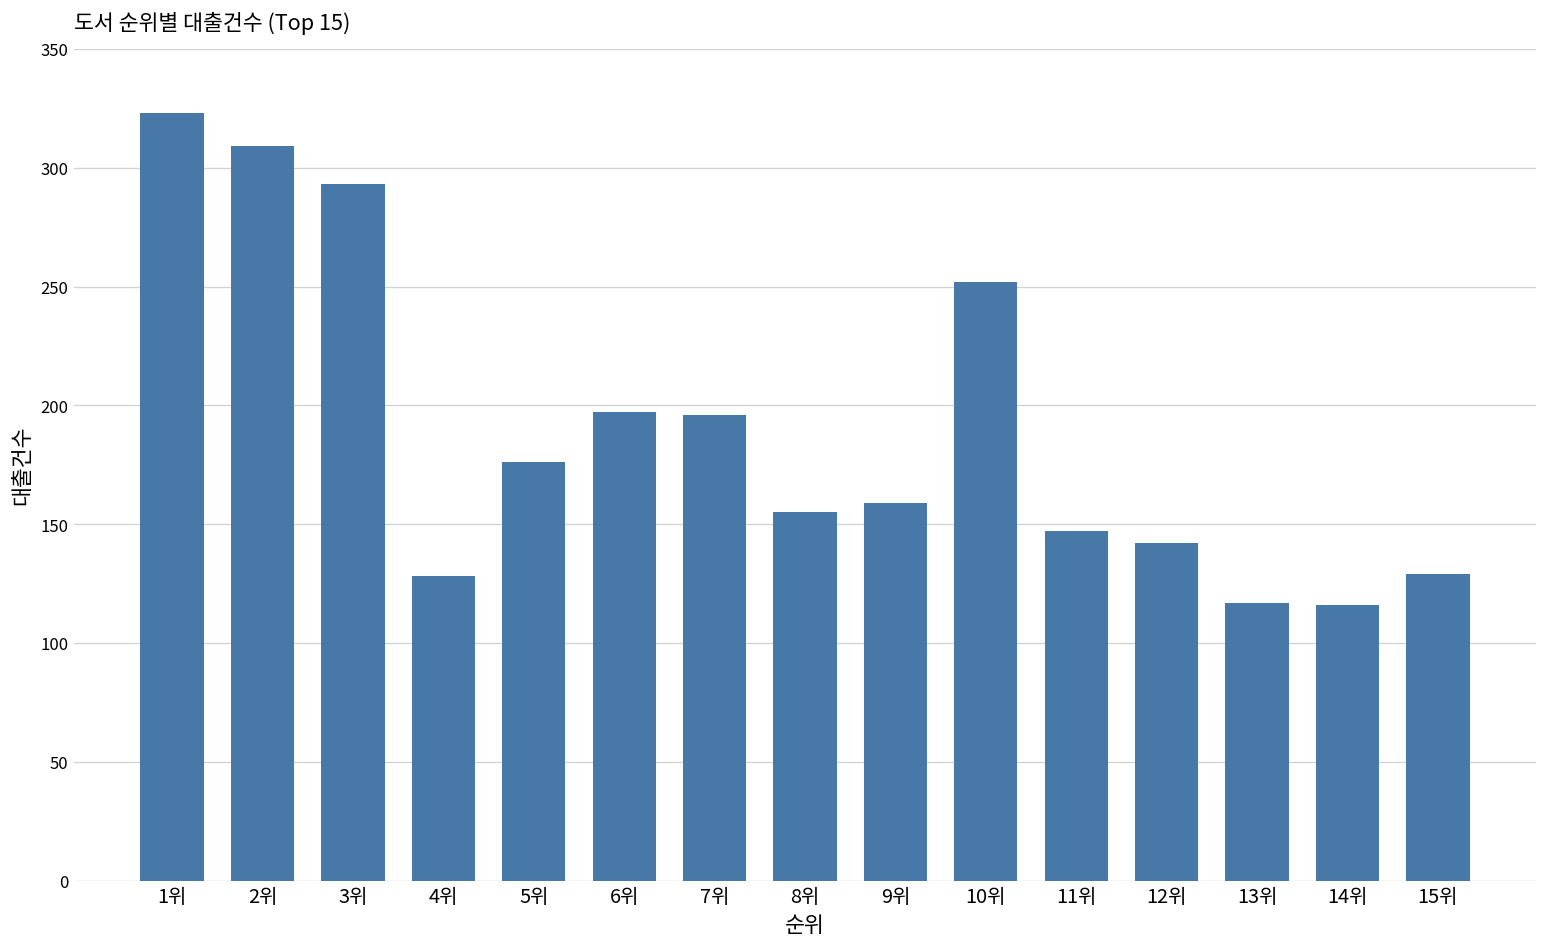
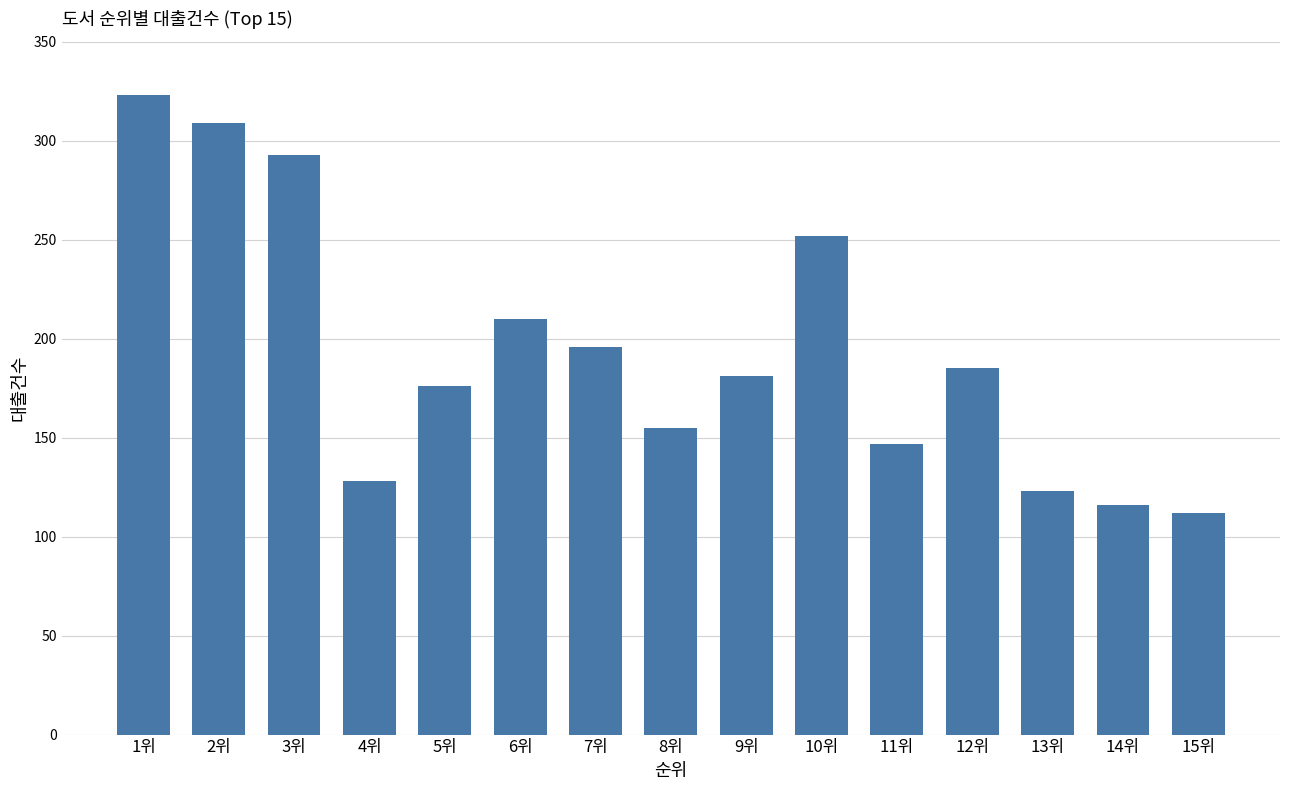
  {
    "1위": 323,
    "2위": 309,
    "3위": 293,
    "4위": 128,
    "5위": 176,
-   "6위": 197,
+   "6위": 210,
    "7위": 196,
    "8위": 155,
-   "9위": 159,
+   "9위": 181,
    "10위": 252,
    "11위": 147,
-   "12위": 142,
-   "13위": 117,
+   "12위": 185,
+   "13위": 123,
    "14위": 116,
-   "15위": 129
+   "15위": 112
  }
